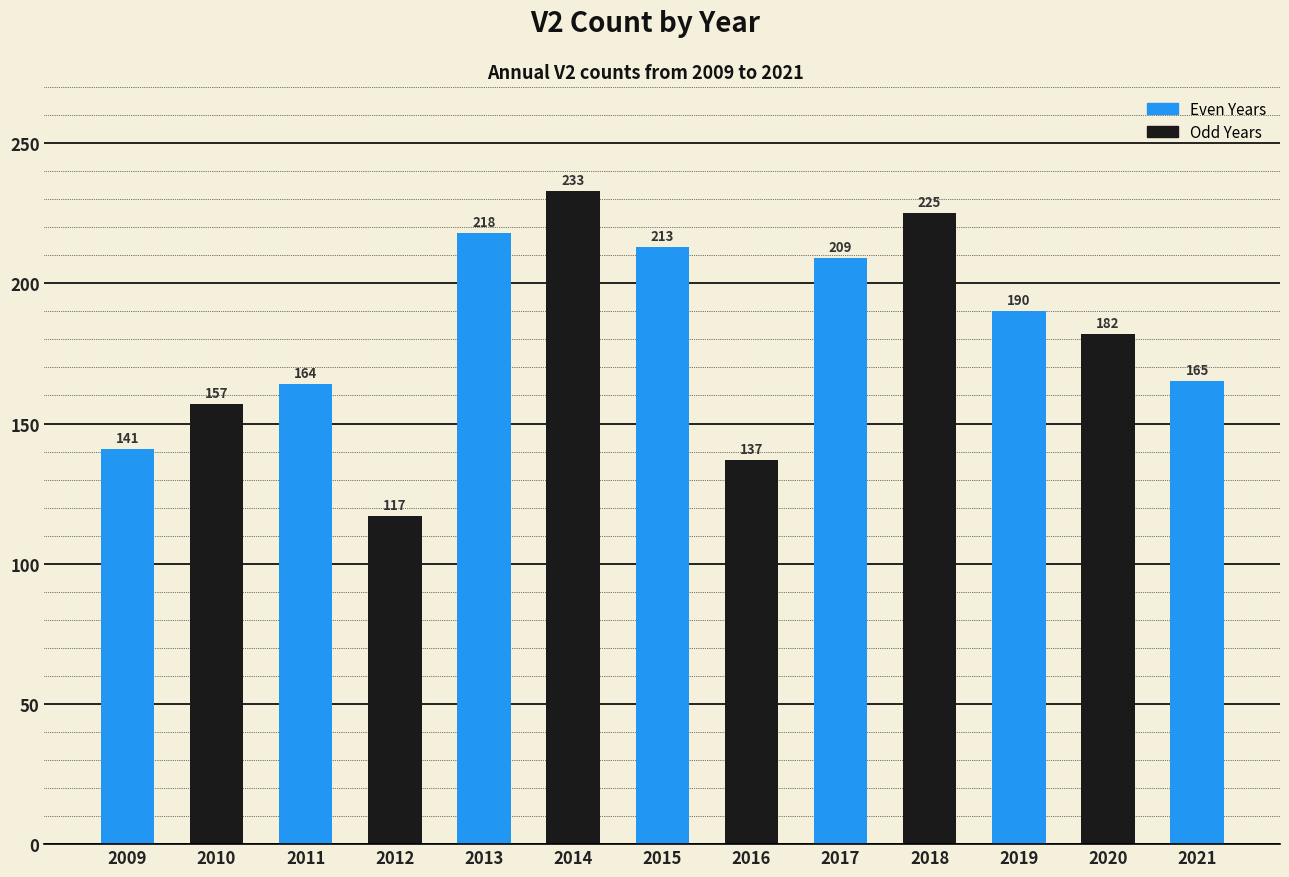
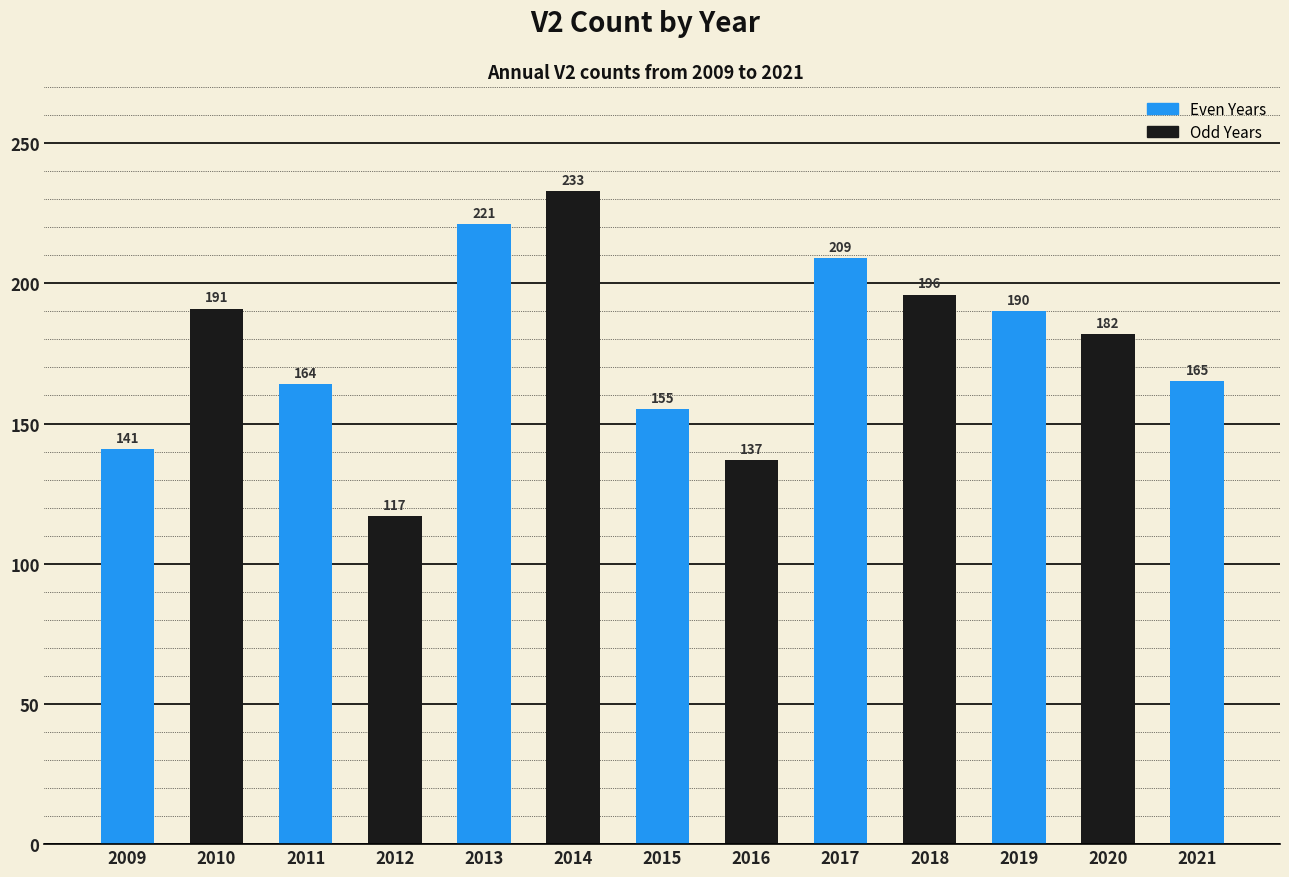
  {
    "2009": 141,
-   "2010": 157,
+   "2010": 191,
    "2011": 164,
    "2012": 117,
-   "2013": 218,
+   "2013": 221,
    "2014": 233,
-   "2015": 213,
+   "2015": 155,
    "2016": 137,
    "2017": 209,
-   "2018": 225,
+   "2018": 196,
    "2019": 190,
    "2020": 182,
    "2021": 165
  }
